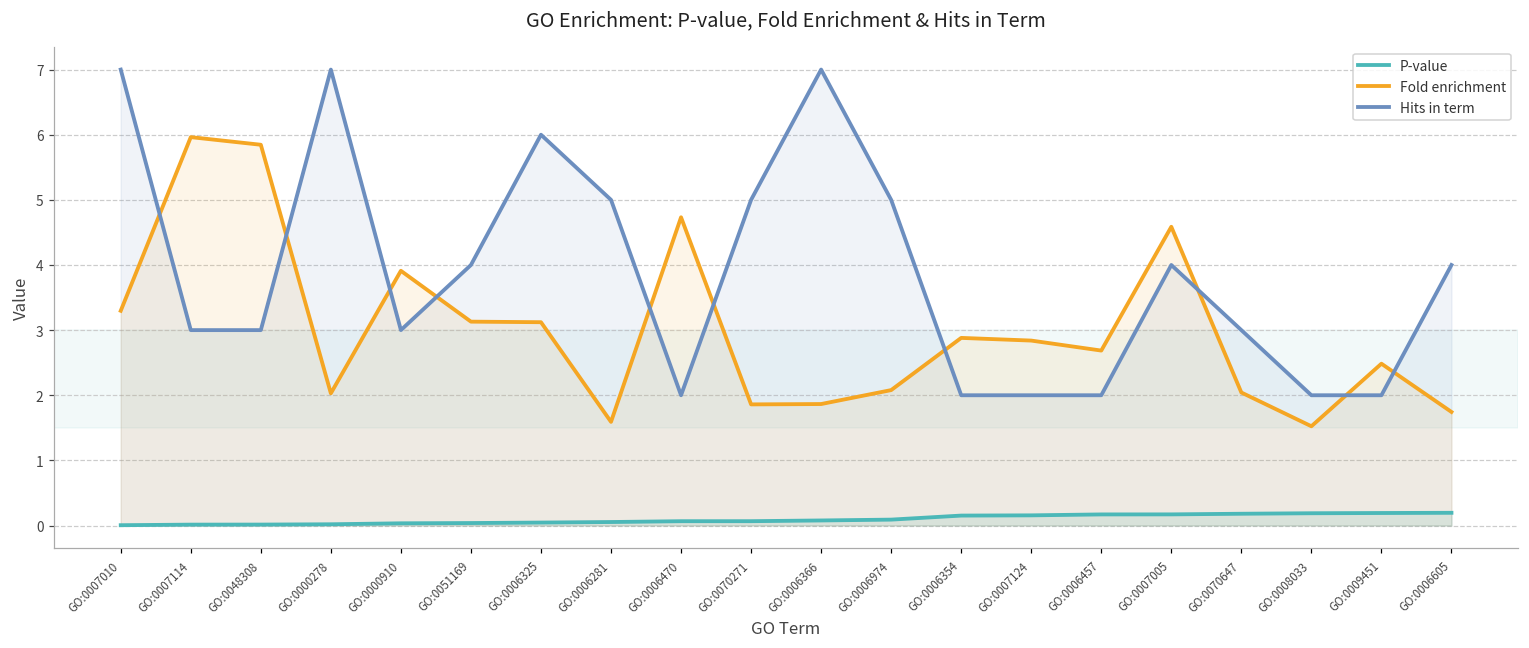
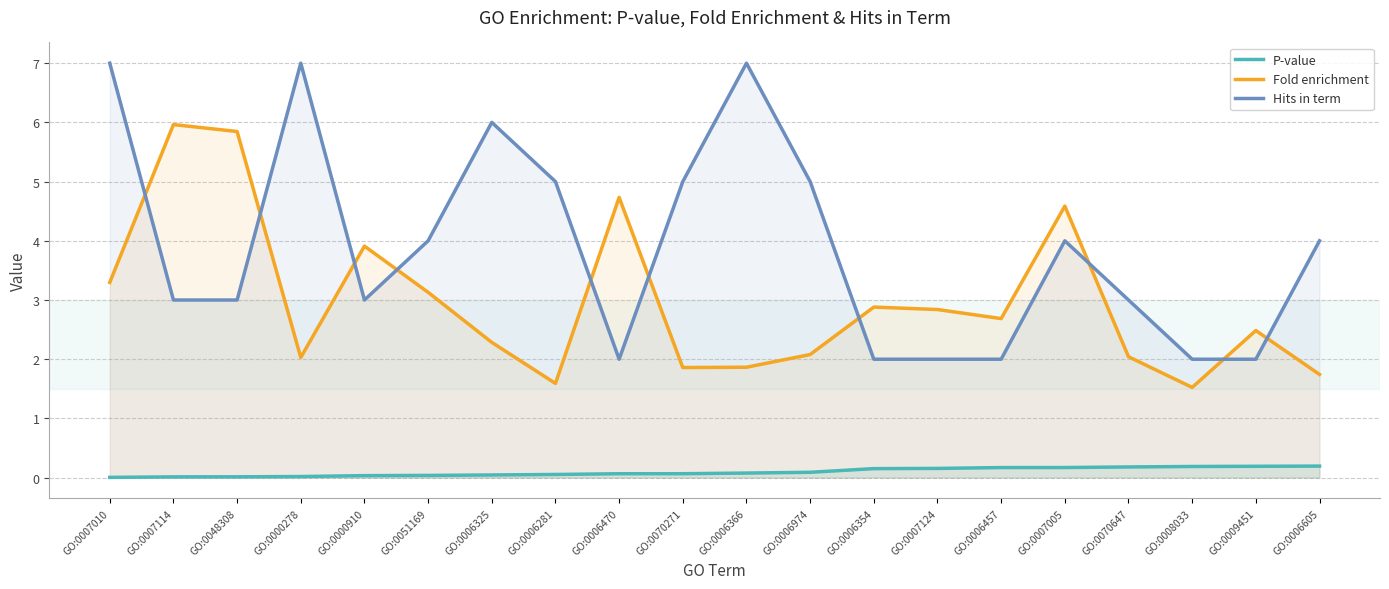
  {
    "Fold enrichment": {
      "GO:0007010": 3.3,
      "GO:0007114": 6.0,
      "GO:0048308": 5.8,
      "GO:0000278": 2.0,
      "GO:0000910": 3.9,
      "GO:0051169": 3.1,
-     "GO:0006325": 3.1,
+     "GO:0006325": 2.3,
      "GO:0006281": 1.6,
      "GO:0006470": 4.7,
      "GO:0070271": 1.9,
      "GO:0006366": 1.9,
      "GO:0006974": 2.1,
      "GO:0006354": 2.9,
      "GO:0007124": 2.8,
      "GO:0006457": 2.7,
      "GO:0007005": 4.6,
      "GO:0070647": 2.0,
      "GO:0008033": 1.5,
      "GO:0009451": 2.5,
      "GO:0006605": 1.7
    }
  }
